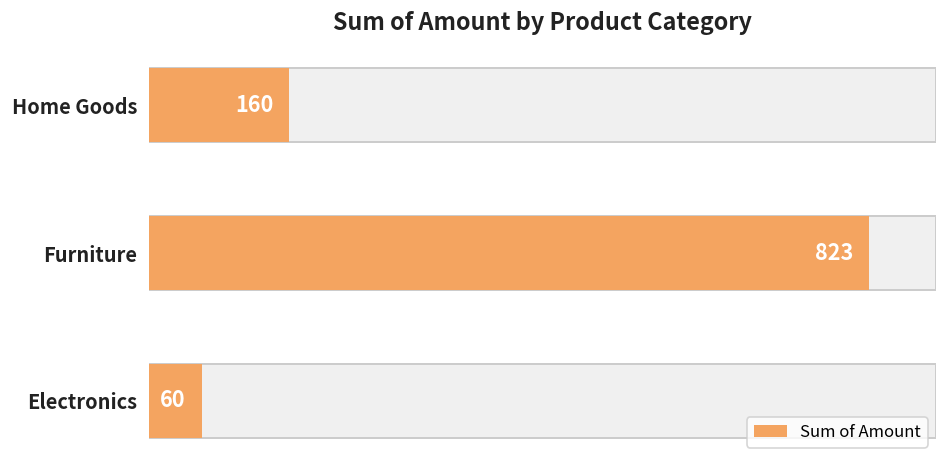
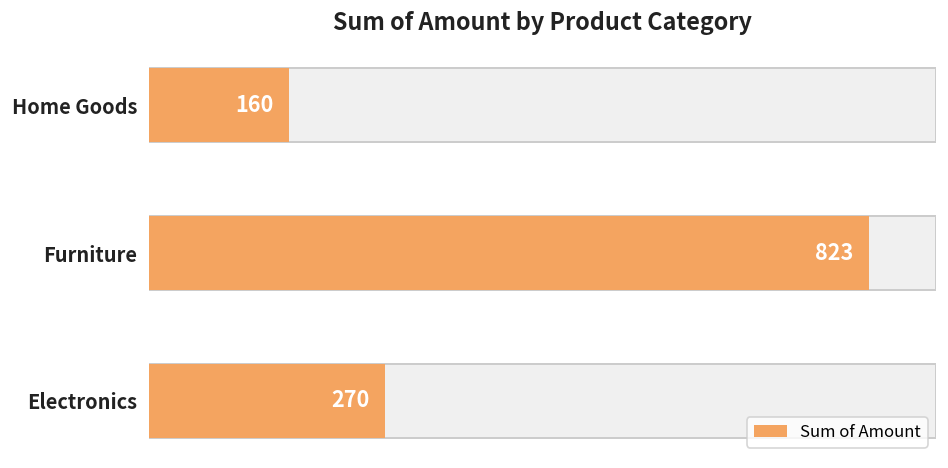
  {
    "Sum of Amount": {
-     "Electronics": 60
+     "Electronics": 270
    }
  }
